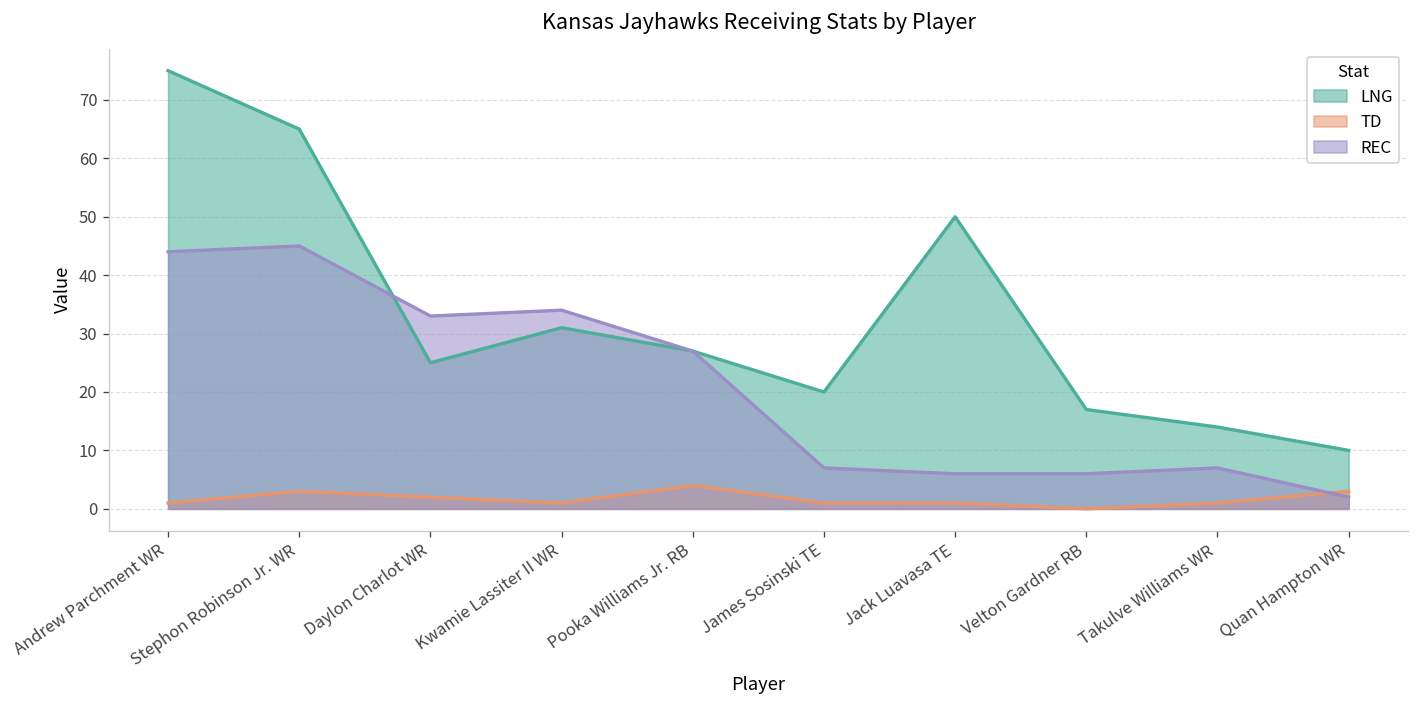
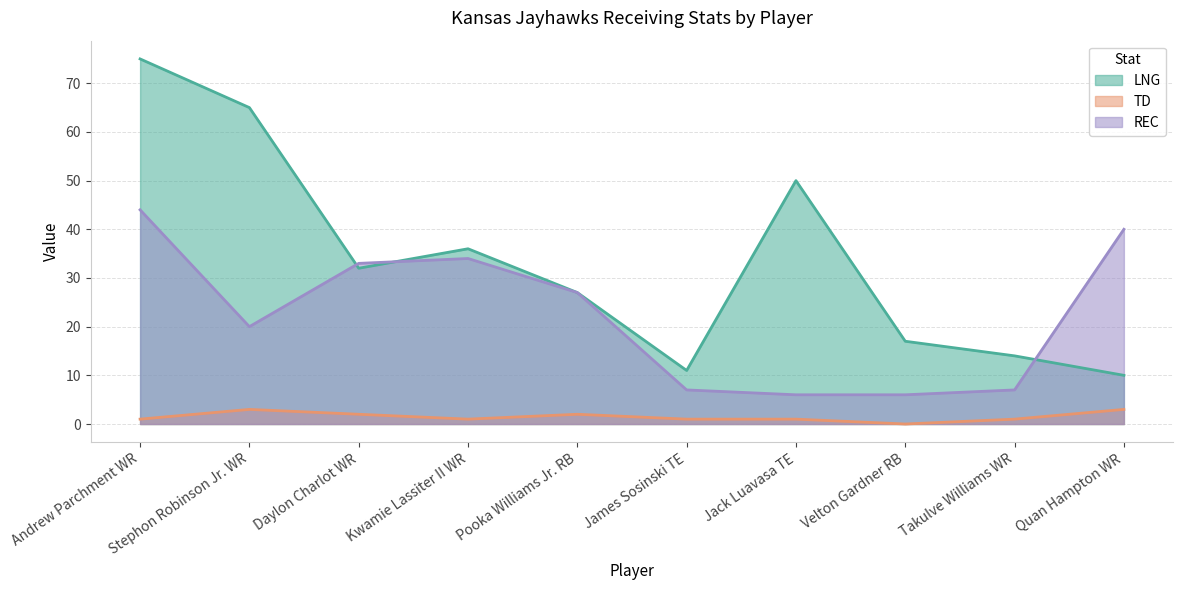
  {
    "LNG": {
      "Andrew Parchment WR": 75,
      "Stephon Robinson Jr. WR": 65,
-     "Daylon Charlot WR": 25,
-     "Kwamie Lassiter II WR": 31,
-     "James Sosinski TE": 20,
+     "Daylon Charlot WR": 32,
+     "Kwamie Lassiter II WR": 36,
+     "James Sosinski TE": 11,
      "Jack Luavasa TE": 50,
      "Velton Gardner RB": 17,
      "Takulve Williams WR": 14,
      "Quan Hampton WR": 10
    },
    "TD": {
      "Andrew Parchment WR": 1,
      "Stephon Robinson Jr. WR": 3,
      "Daylon Charlot WR": 2,
      "Kwamie Lassiter II WR": 1,
-     "Pooka Williams Jr. RB": 4,
+     "Pooka Williams Jr. RB": 2,
      "James Sosinski TE": 1,
      "Jack Luavasa TE": 1,
      "Velton Gardner RB": 0,
      "Takulve Williams WR": 1,
      "Quan Hampton WR": 3
    },
    "REC": {
      "Andrew Parchment WR": 44,
-     "Stephon Robinson Jr. WR": 45,
+     "Stephon Robinson Jr. WR": 20,
      "Daylon Charlot WR": 33,
      "Kwamie Lassiter II WR": 34,
      "James Sosinski TE": 7,
      "Jack Luavasa TE": 6,
      "Velton Gardner RB": 6,
      "Takulve Williams WR": 7,
-     "Quan Hampton WR": 2
+     "Quan Hampton WR": 40
    }
  }
